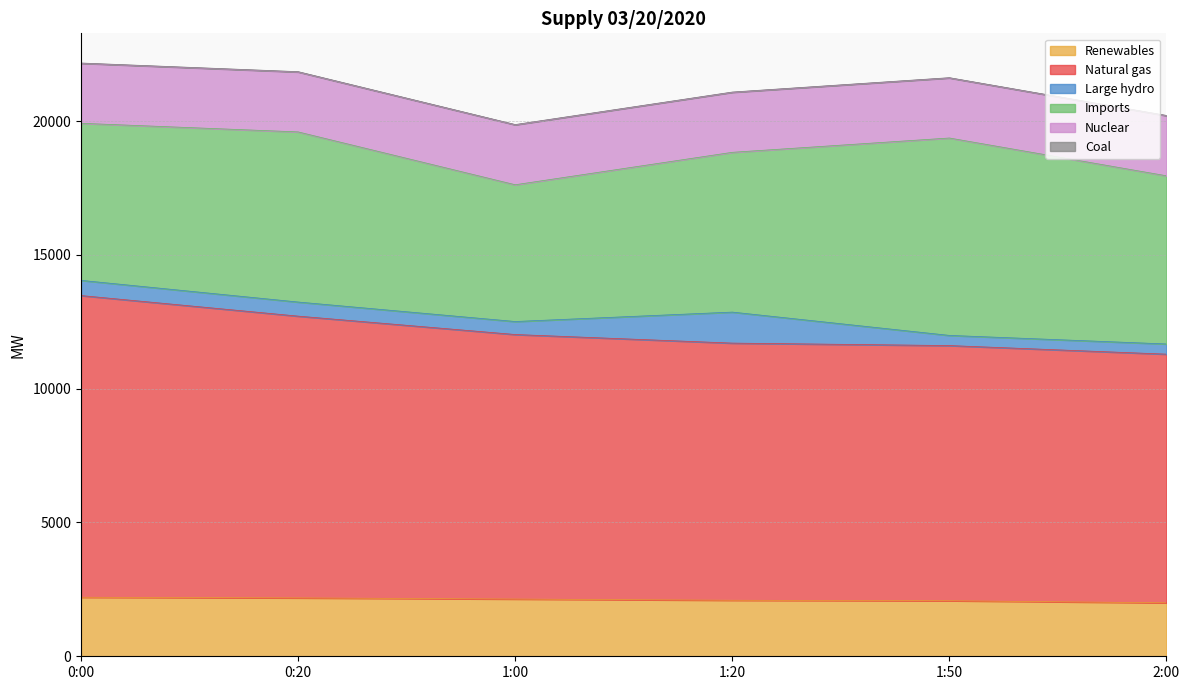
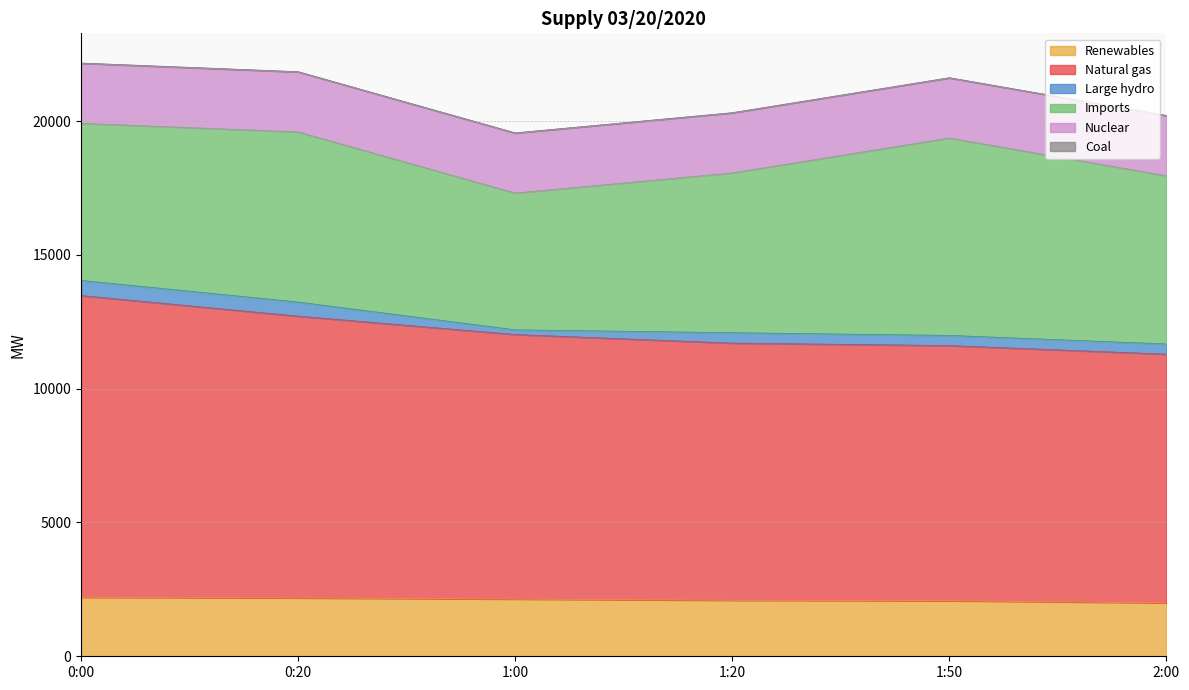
  {
    "Renewables": {
      "0:00": 2200,
      "0:20": 2200,
      "1:00": 2100,
      "1:20": 2100,
      "1:50": 2100,
      "2:00": 2000
    },
    "Natural gas": {
      "0:00": 11300,
      "0:20": 10500,
      "1:00": 9900,
      "1:20": 9600,
      "1:50": 9500,
      "2:00": 9300
    },
    "Large hydro": {
      "0:00": 600,
      "0:20": 500,
-     "1:00": 500,
-     "1:20": 1200,
+     "1:00": 200,
+     "1:20": 400,
      "1:50": 400,
      "2:00": 400
    },
    "Imports": {
      "0:00": 5900,
      "0:20": 6400,
      "1:00": 5100,
      "1:20": 6000,
      "1:50": 7400,
      "2:00": 6300
    }
  }
